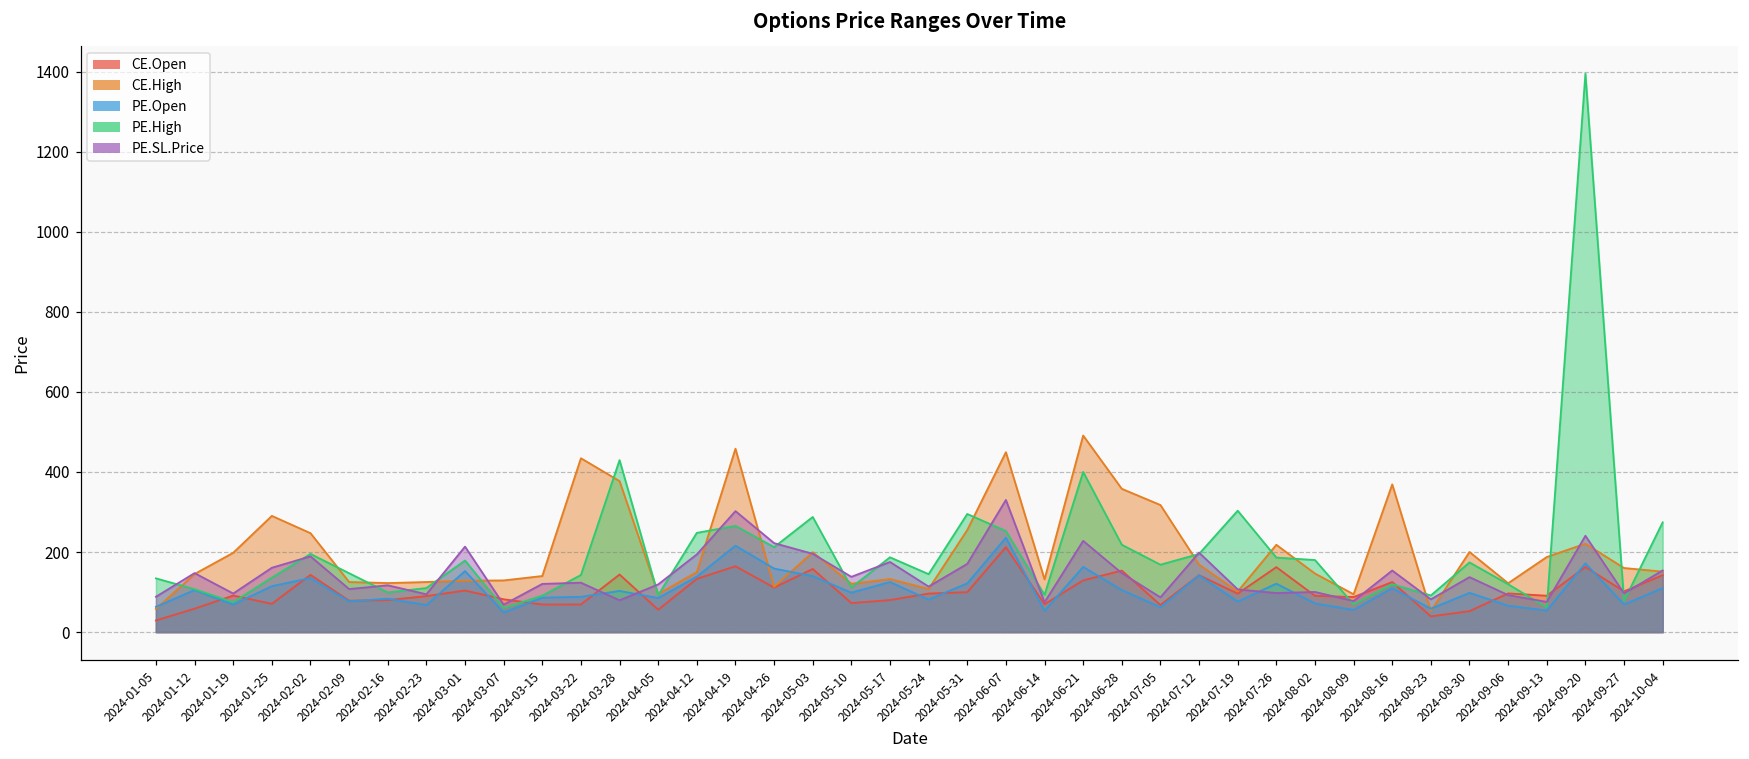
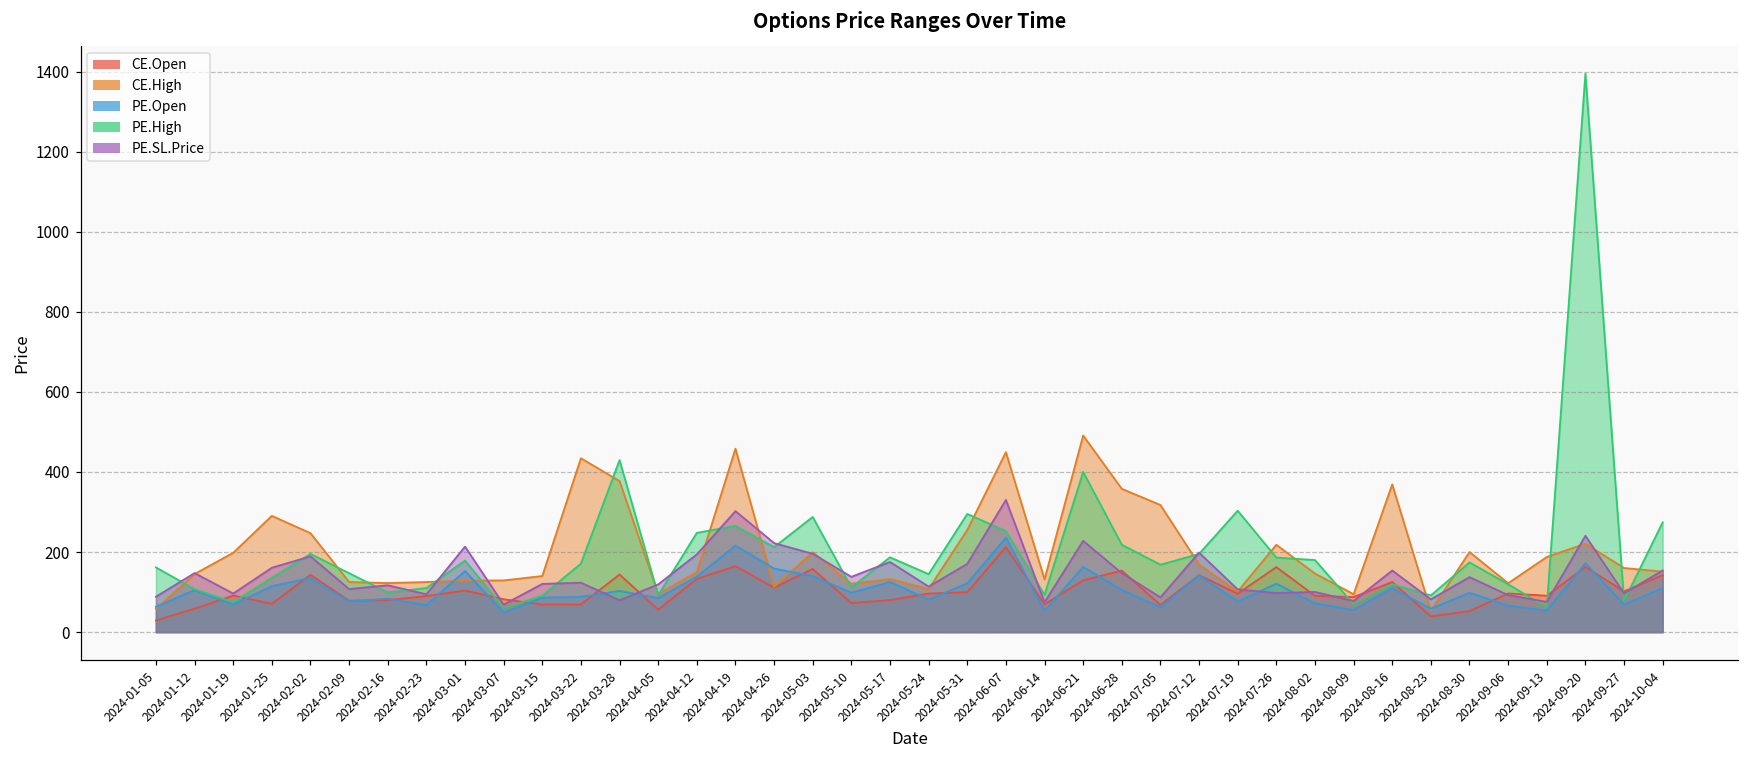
  {
    "PE.Open": {
      "2024-01-25": 110,
      "2024-02-02": 140,
      "2024-02-23": 70,
      "2024-03-01": 150,
      "2024-03-07": 50,
      "2024-03-22": 90,
      "2024-03-28": 100,
      "2024-04-05": 90,
      "2024-04-19": 220,
      "2024-04-26": 160,
      "2024-05-03": 140,
      "2024-05-10": 100,
      "2024-05-17": 130,
      "2024-05-24": 80,
      "2024-05-31": 120,
      "2024-06-07": 240,
      "2024-06-14": 50,
      "2024-06-21": 160,
      "2024-06-28": 110,
      "2024-07-19": 80,
      "2024-07-26": 120,
      "2024-08-02": 70,
      "2024-08-09": 60,
      "2024-08-16": 110,
      "2024-08-30": 100,
      "2024-09-06": 70,
      "2024-09-13": 50,
      "2024-09-20": 170,
      "2024-09-27": 70,
      "2024-10-04": 110
    },
    "PE.High": {
-     "2024-01-05": 130,
+     "2024-01-05": 160,
      "2024-01-25": 140,
      "2024-02-09": 150,
      "2024-02-16": 100,
      "2024-02-23": 110,
      "2024-03-01": 180,
      "2024-03-07": 60,
-     "2024-03-22": 140,
+     "2024-03-22": 170,
      "2024-03-28": 430,
      "2024-04-12": 250,
      "2024-04-19": 270,
      "2024-04-26": 210,
      "2024-05-03": 290,
      "2024-05-10": 110,
      "2024-05-17": 190,
      "2024-05-24": 140,
      "2024-05-31": 300,
      "2024-06-07": 250,
      "2024-06-14": 90,
      "2024-06-21": 400,
      "2024-06-28": 220,
      "2024-07-05": 170,
      "2024-07-19": 300,
      "2024-07-26": 190,
      "2024-08-02": 180,
      "2024-08-09": 70,
      "2024-08-23": 90,
      "2024-08-30": 170,
      "2024-09-13": 60,
      "2024-09-20": 1390,
      "2024-09-27": 80,
      "2024-10-04": 270
    },
    "PE.SL.Price": {
      "2024-01-05": 90,
      "2024-01-25": 160,
      "2024-02-09": 110,
      "2024-03-01": 210,
      "2024-03-07": 70,
      "2024-03-15": 120,
      "2024-03-22": 120,
      "2024-03-28": 80,
      "2024-04-05": 120,
      "2024-04-12": 190,
      "2024-04-19": 300,
      "2024-04-26": 220,
      "2024-05-10": 140,
      "2024-05-17": 180,
      "2024-05-31": 170,
      "2024-06-07": 330,
      "2024-06-21": 230,
      "2024-07-05": 90,
      "2024-07-26": 100,
      "2024-08-02": 100,
      "2024-08-09": 80,
      "2024-08-16": 150,
      "2024-08-23": 80,
      "2024-08-30": 140,
      "2024-09-13": 80,
      "2024-09-20": 240
    }
  }
